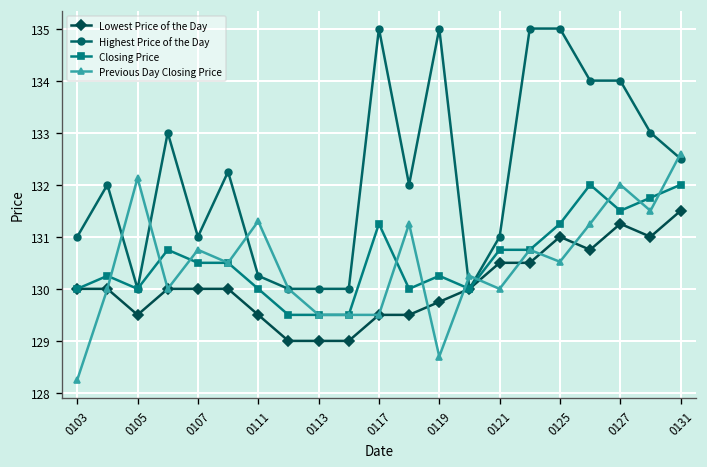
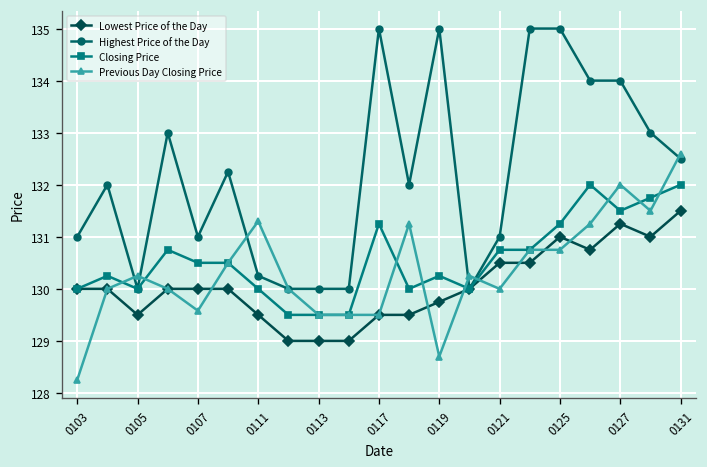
  {
    "Previous Day Closing Price": {
      "0103": 128.3,
-     "0105": 132.1,
-     "0107": 130.8,
+     "0105": 130.3,
+     "0107": 129.6,
      "0111": 131.3,
      "0119": 128.7,
      "0121": 130.0,
-     "0125": 130.5,
+     "0125": 130.8,
      "0127": 132.0,
      "0131": 132.6
    }
  }
